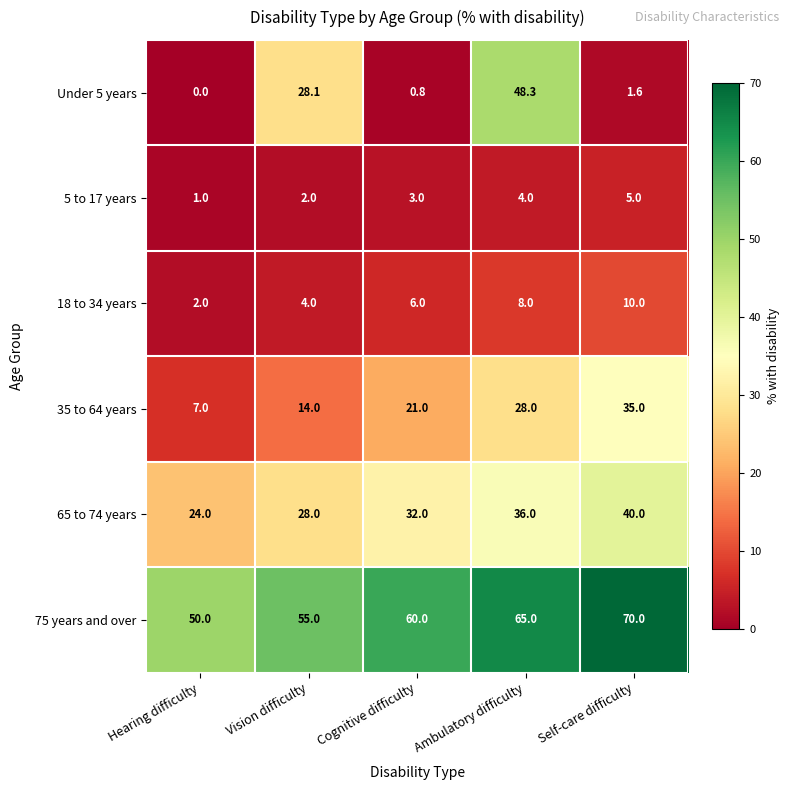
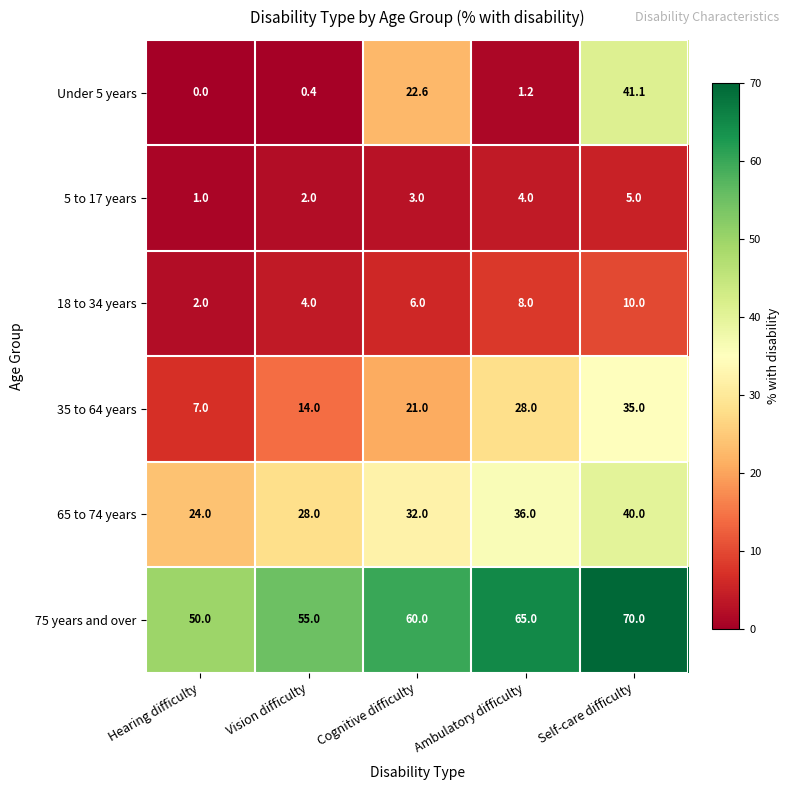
  {
    "Under 5 years": {
      "Hearing difficulty": 0.0,
-     "Vision difficulty": 28.1,
-     "Cognitive difficulty": 0.8,
-     "Ambulatory difficulty": 48.3,
-     "Self-care difficulty": 1.6
+     "Vision difficulty": 0.4,
+     "Cognitive difficulty": 22.6,
+     "Ambulatory difficulty": 1.2,
+     "Self-care difficulty": 41.1
    },
    "5 to 17 years": {
      "Hearing difficulty": 1.0,
      "Vision difficulty": 2.0,
      "Cognitive difficulty": 3.0,
      "Ambulatory difficulty": 4.0,
      "Self-care difficulty": 5.0
    },
    "18 to 34 years": {
      "Hearing difficulty": 2.0,
      "Vision difficulty": 4.0,
      "Cognitive difficulty": 6.0,
      "Ambulatory difficulty": 8.0,
      "Self-care difficulty": 10.0
    },
    "35 to 64 years": {
      "Hearing difficulty": 7.0,
      "Vision difficulty": 14.0,
      "Cognitive difficulty": 21.0,
      "Ambulatory difficulty": 28.0,
      "Self-care difficulty": 35.0
    },
    "65 to 74 years": {
      "Hearing difficulty": 24.0,
      "Vision difficulty": 28.0,
      "Cognitive difficulty": 32.0,
      "Ambulatory difficulty": 36.0,
      "Self-care difficulty": 40.0
    },
    "75 years and over": {
      "Hearing difficulty": 50.0,
      "Vision difficulty": 55.0,
      "Cognitive difficulty": 60.0,
      "Ambulatory difficulty": 65.0,
      "Self-care difficulty": 70.0
    }
  }
